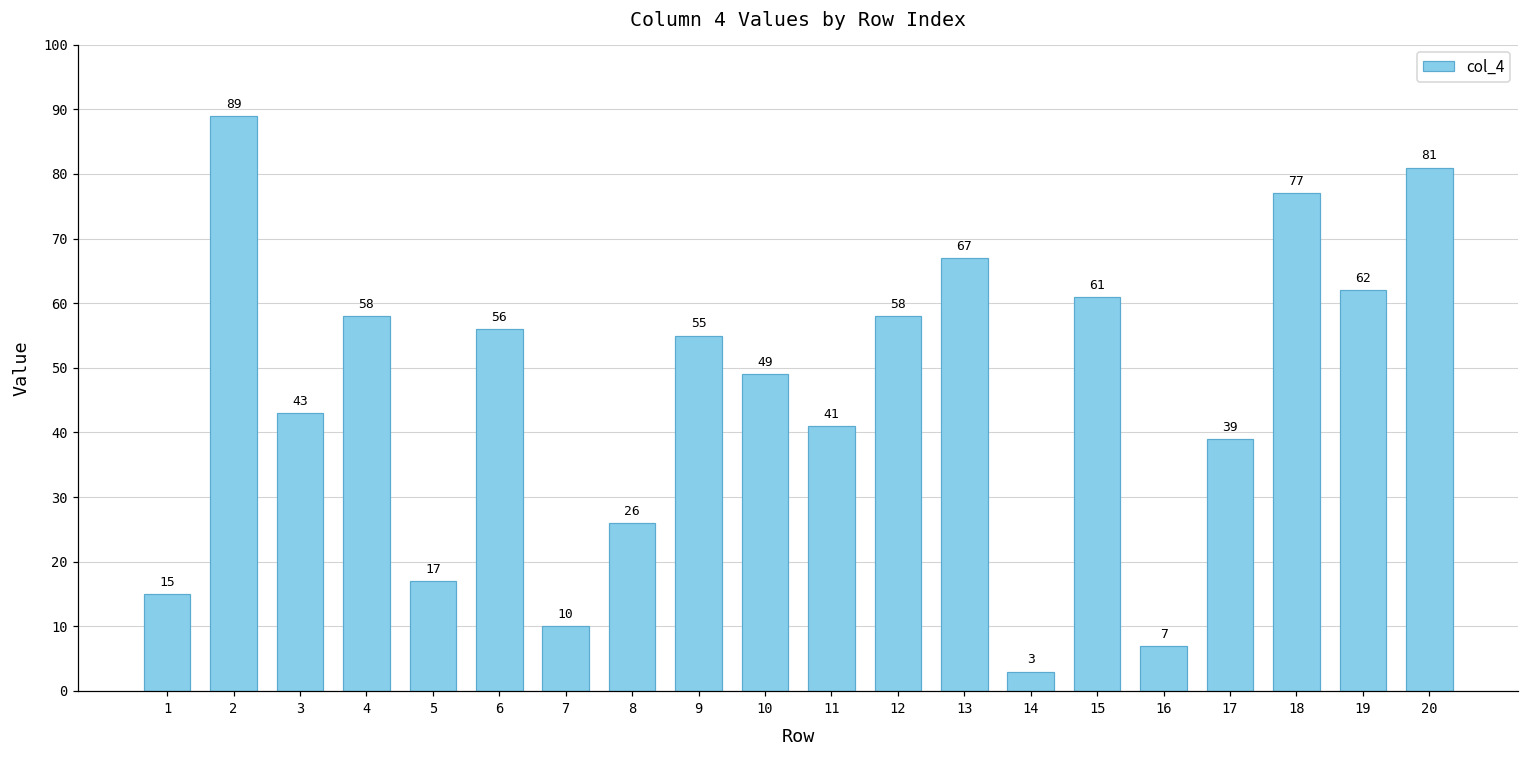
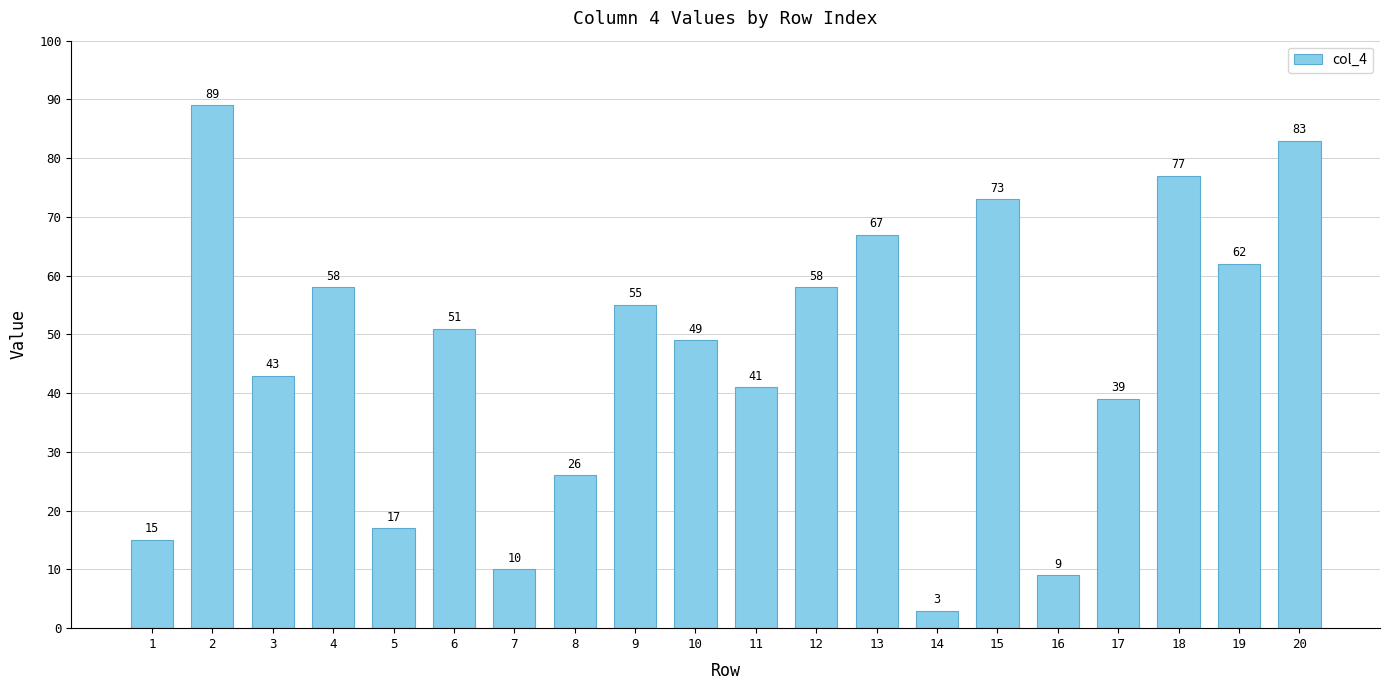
  {
    "1": 15,
    "2": 89,
    "3": 43,
    "4": 58,
    "5": 17,
-   "6": 56,
+   "6": 51,
    "7": 10,
    "8": 26,
    "9": 55,
    "10": 49,
    "11": 41,
    "12": 58,
    "13": 67,
    "14": 3,
-   "15": 61,
-   "16": 7,
+   "15": 73,
+   "16": 9,
    "17": 39,
    "18": 77,
    "19": 62,
-   "20": 81
+   "20": 83
  }
